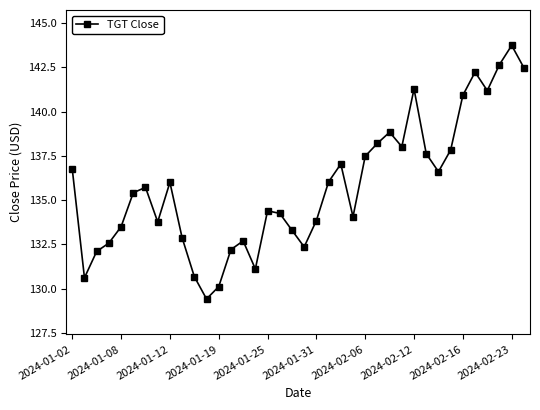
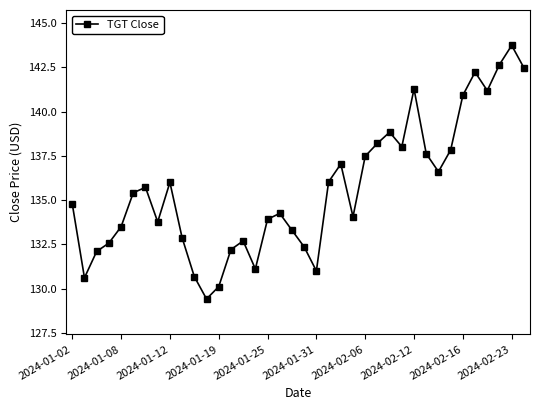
  {
-   "2024-01-02": 136.8,
+   "2024-01-02": 134.8,
    "2024-01-08": 133.5,
    "2024-01-12": 136.0,
    "2024-01-19": 130.1,
-   "2024-01-25": 134.4,
-   "2024-01-31": 133.8,
+   "2024-01-25": 133.9,
+   "2024-01-31": 131.0,
    "2024-02-06": 137.5,
    "2024-02-12": 141.3,
    "2024-02-16": 140.9,
    "2024-02-23": 143.7
  }
